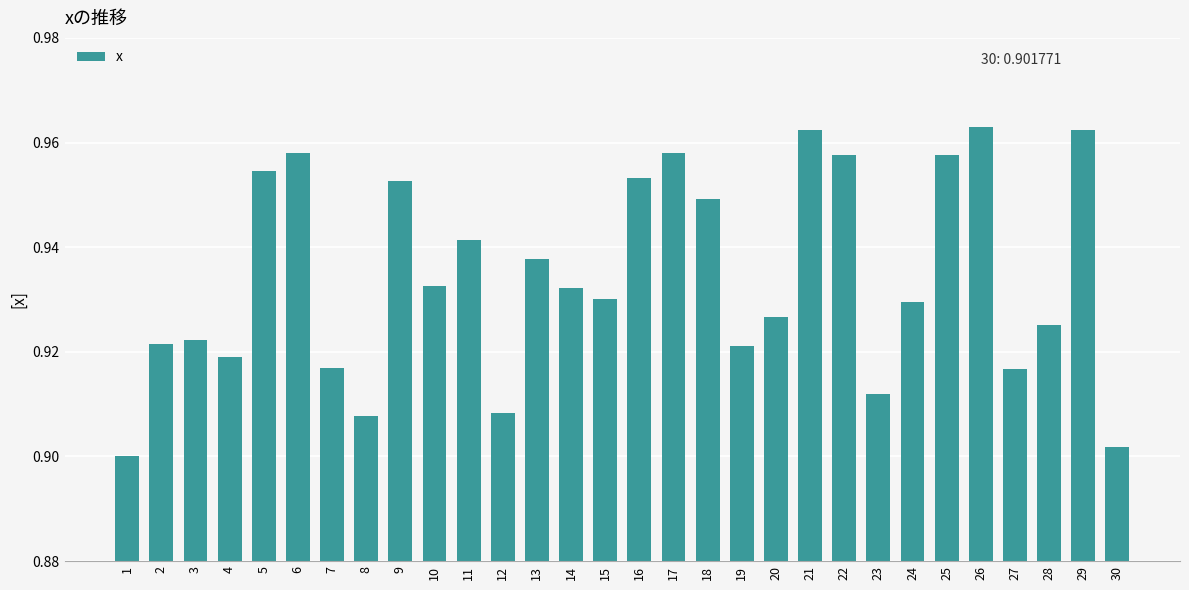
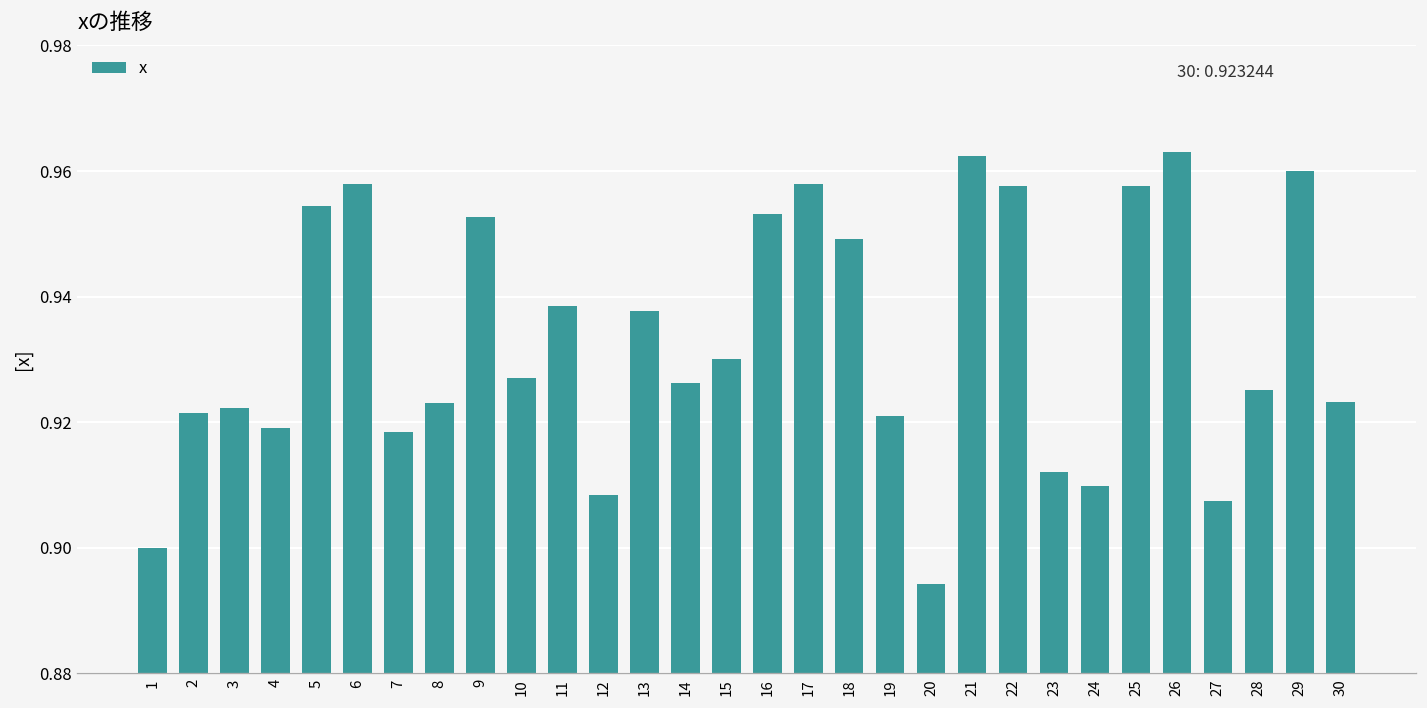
  {
-   "7": 0.917,
-   "8": 0.908,
-   "10": 0.933,
-   "11": 0.941,
-   "14": 0.932,
-   "20": 0.927,
-   "24": 0.930,
-   "27": 0.917,
-   "29": 0.962,
-   "30": 0.901771
+   "7": 0.919,
+   "8": 0.923,
+   "10": 0.927,
+   "11": 0.938,
+   "14": 0.926,
+   "20": 0.894,
+   "24": 0.910,
+   "27": 0.907,
+   "29": 0.960,
+   "30": 0.923244
  }
